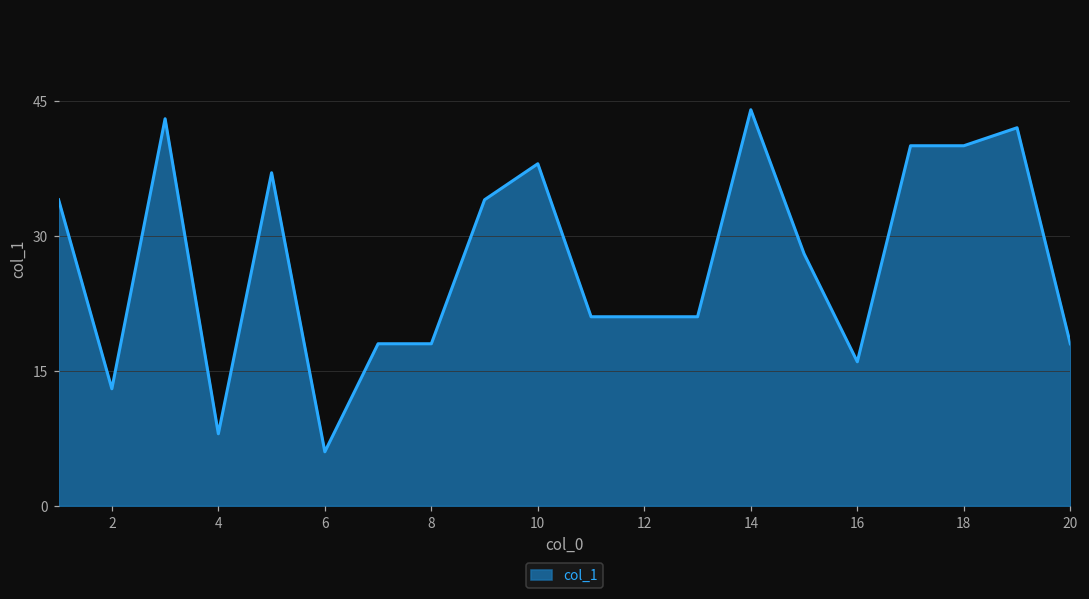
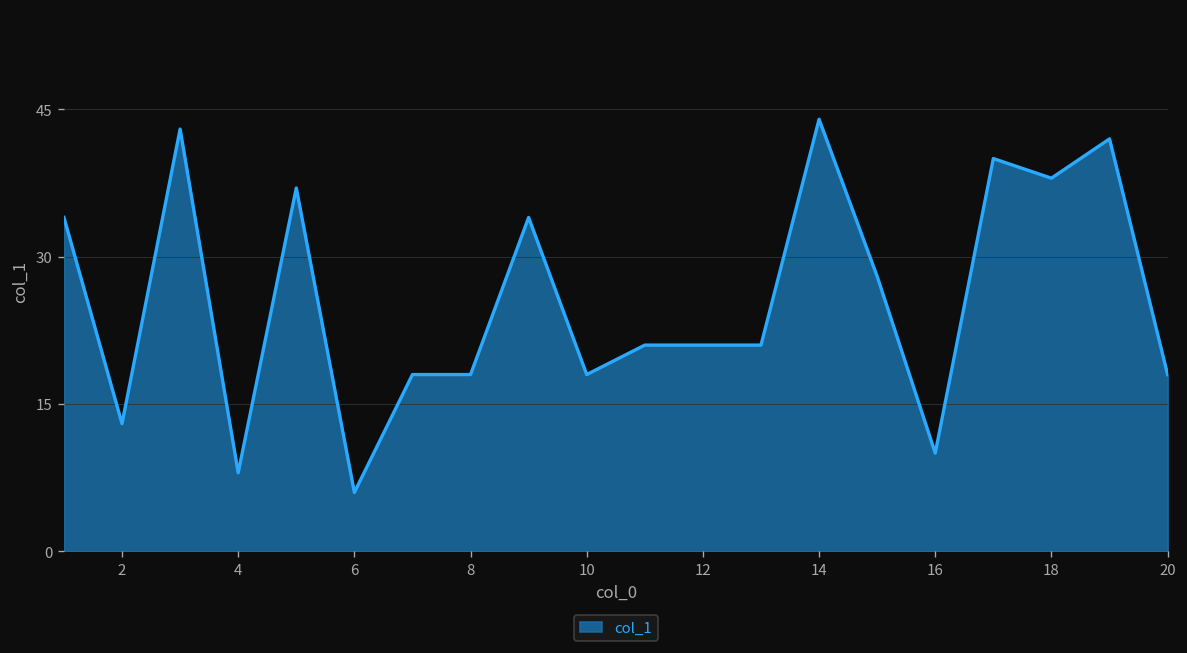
  {
    "2": 13,
    "4": 8,
    "6": 6,
    "8": 18,
-   "10": 38,
+   "10": 18,
    "12": 21,
    "14": 44,
-   "16": 16,
-   "18": 40,
+   "16": 10,
+   "18": 38,
    "20": 18
  }
